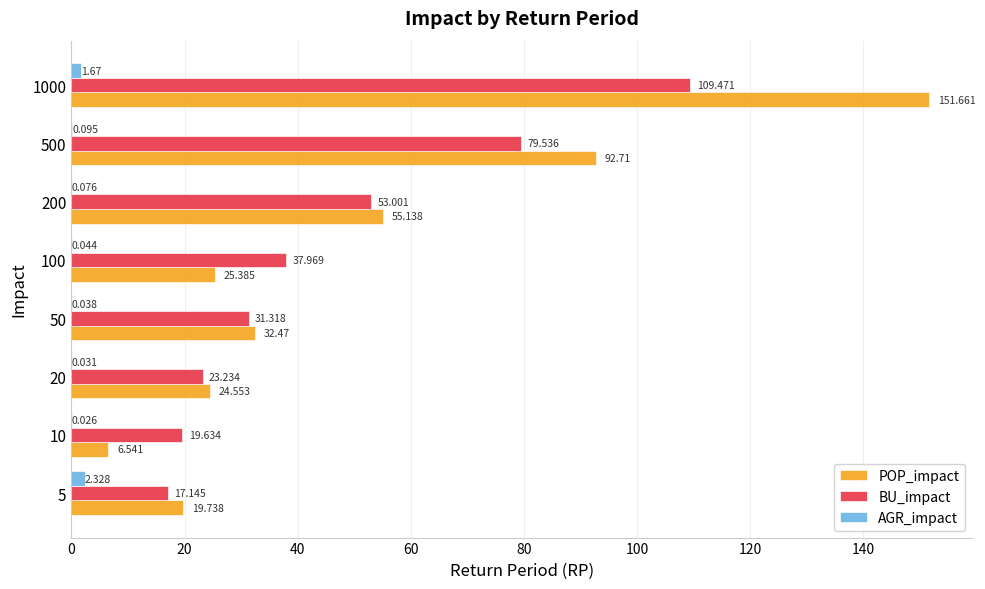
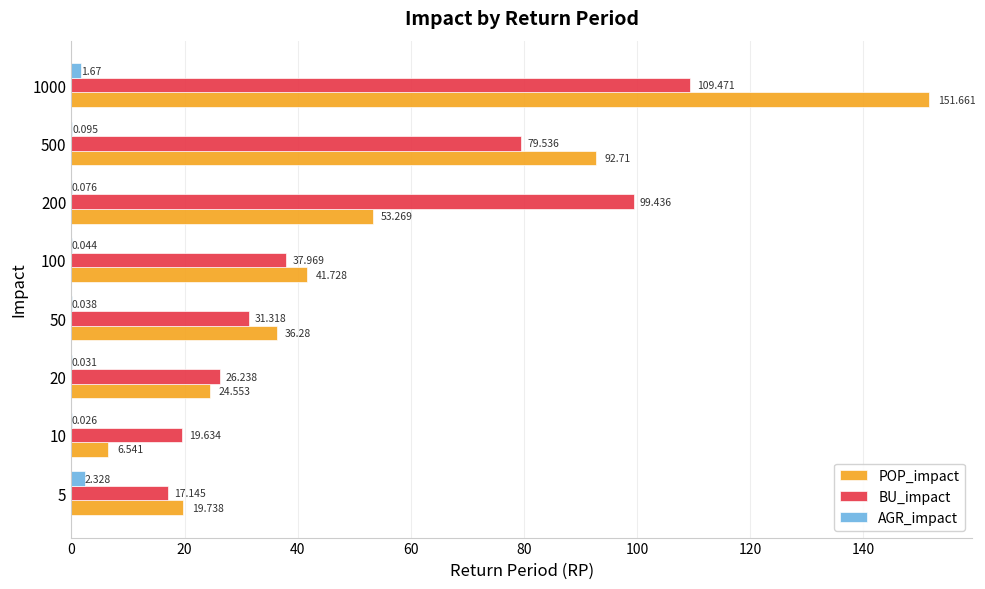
  {
    "POP_impact": {
      "1000": 151.661,
      "500": 92.71,
-     "200": 55.138,
-     "100": 25.385,
-     "50": 32.47,
+     "200": 53.269,
+     "100": 41.728,
+     "50": 36.28,
      "20": 24.553,
      "10": 6.541,
      "5": 19.738
    },
    "BU_impact": {
      "1000": 109.471,
      "500": 79.536,
-     "200": 53.001,
+     "200": 99.436,
      "100": 37.969,
      "50": 31.318,
-     "20": 23.234,
+     "20": 26.238,
      "10": 19.634,
      "5": 17.145
    },
    "AGR_impact": {
      "1000": 1.67,
      "500": 0.095,
      "200": 0.076,
      "100": 0.044,
      "50": 0.038,
      "20": 0.031,
      "10": 0.026,
      "5": 2.328
    }
  }
